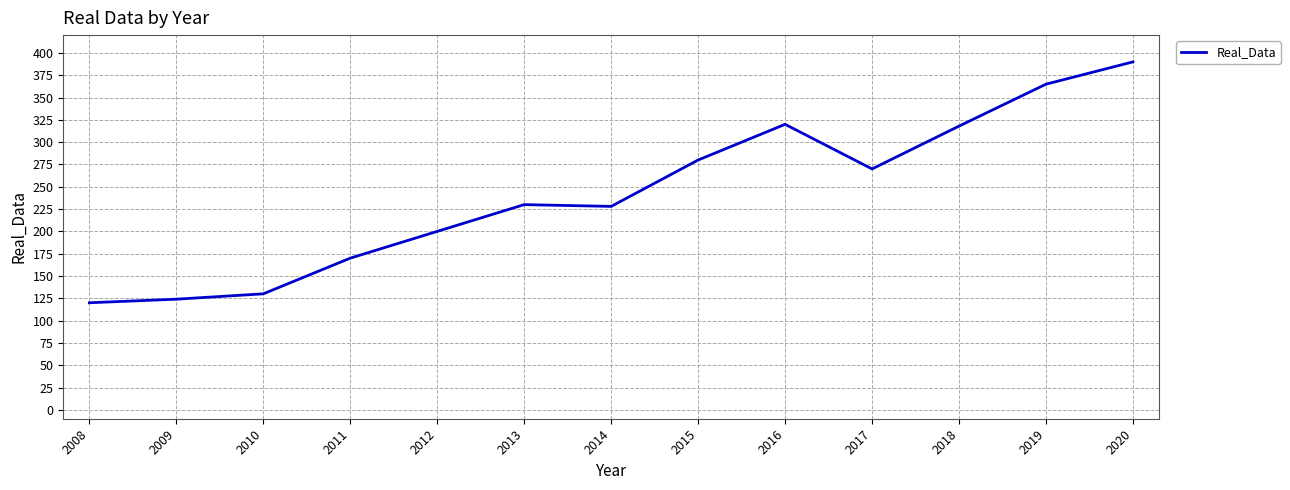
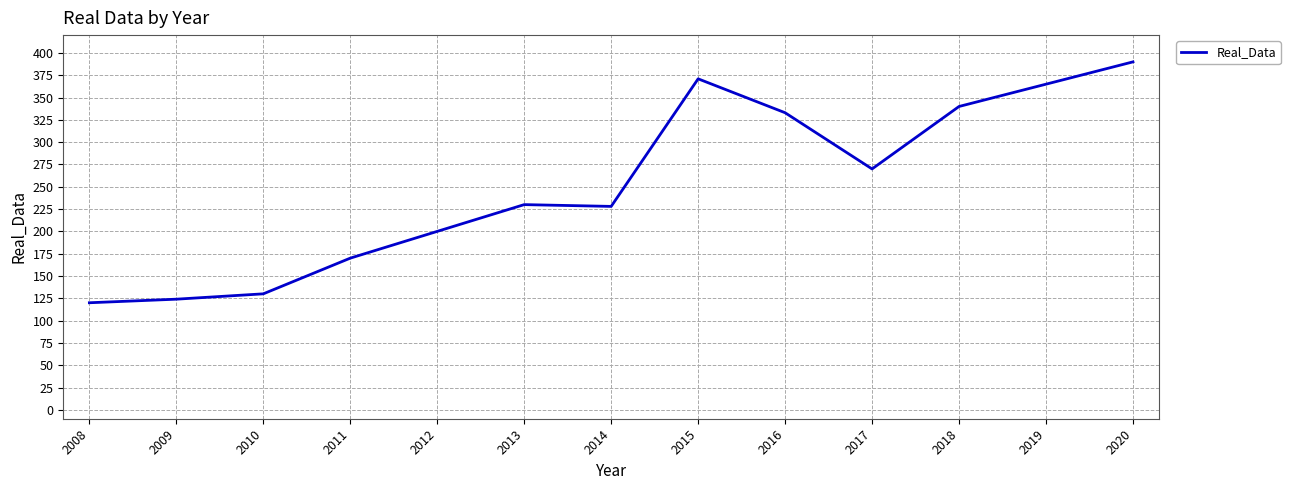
  {
    "2008": 120,
    "2009": 120,
    "2010": 130,
    "2011": 170,
    "2012": 200,
    "2013": 230,
    "2014": 230,
-   "2015": 280,
-   "2016": 320,
+   "2015": 370,
+   "2016": 330,
    "2017": 270,
-   "2018": 320,
+   "2018": 340,
    "2019": 370,
    "2020": 390
  }
